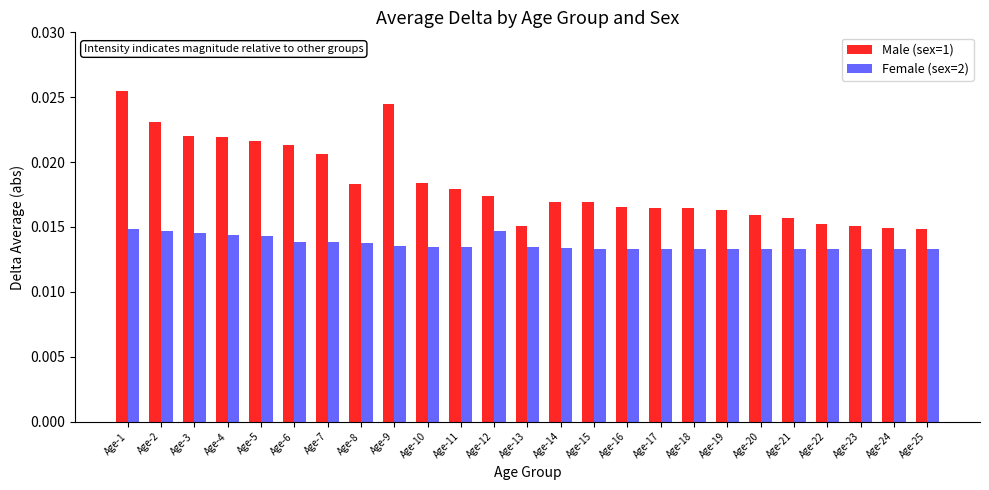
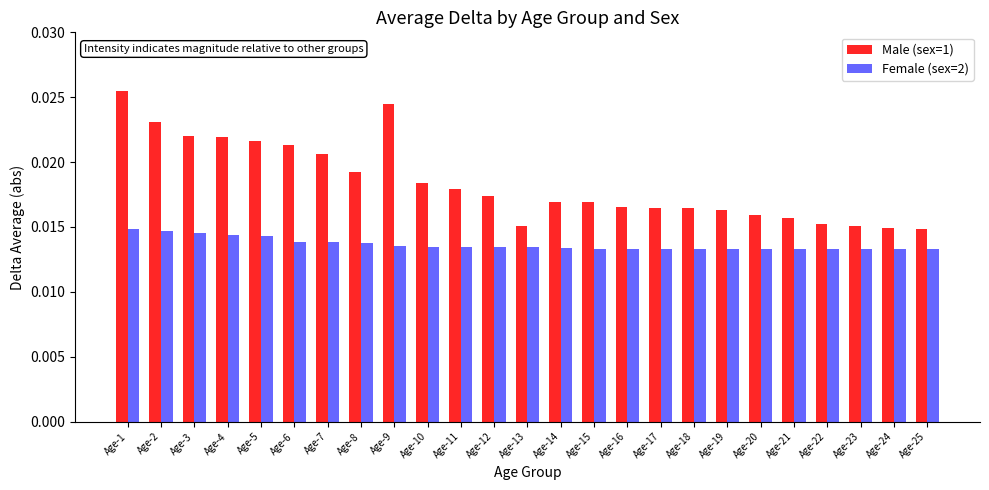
  {
    "Male (sex=1)": {
      "Age-1": 0.0255,
      "Age-2": 0.0231,
      "Age-3": 0.0220,
      "Age-4": 0.0219,
      "Age-5": 0.0216,
      "Age-6": 0.0214,
      "Age-7": 0.0207,
-     "Age-8": 0.0183,
+     "Age-8": 0.0192,
      "Age-9": 0.0245,
      "Age-10": 0.0184,
      "Age-11": 0.0179,
      "Age-12": 0.0174,
      "Age-13": 0.0151,
      "Age-14": 0.0169,
      "Age-15": 0.0169,
      "Age-16": 0.0166,
      "Age-17": 0.0165,
      "Age-18": 0.0165,
      "Age-19": 0.0163,
      "Age-20": 0.0159,
      "Age-21": 0.0157,
      "Age-22": 0.0152,
      "Age-23": 0.0151,
      "Age-24": 0.0149,
      "Age-25": 0.0149
    },
    "Female (sex=2)": {
      "Age-1": 0.0149,
      "Age-2": 0.0147,
      "Age-3": 0.0145,
      "Age-4": 0.0144,
      "Age-5": 0.0143,
      "Age-6": 0.0138,
      "Age-7": 0.0138,
      "Age-8": 0.0138,
      "Age-9": 0.0135,
      "Age-10": 0.0135,
      "Age-11": 0.0135,
-     "Age-12": 0.0147,
+     "Age-12": 0.0134,
      "Age-13": 0.0134,
      "Age-14": 0.0134,
      "Age-15": 0.0133,
      "Age-16": 0.0133,
      "Age-17": 0.0133,
      "Age-18": 0.0133,
      "Age-19": 0.0133,
      "Age-20": 0.0133,
      "Age-21": 0.0133,
      "Age-22": 0.0133,
      "Age-23": 0.0133,
      "Age-24": 0.0133,
      "Age-25": 0.0133
    }
  }
